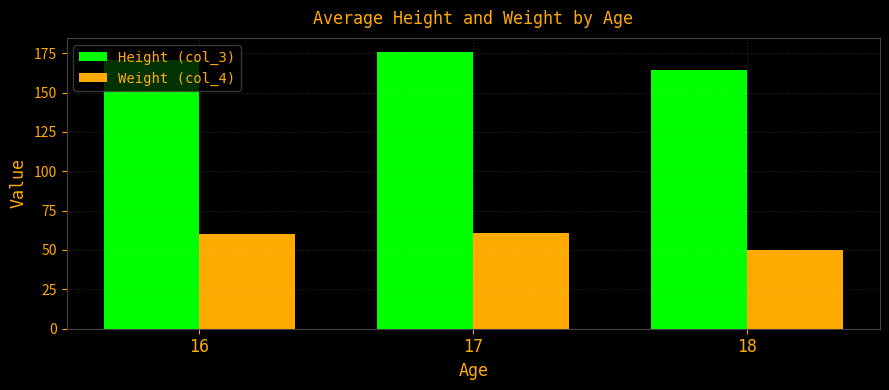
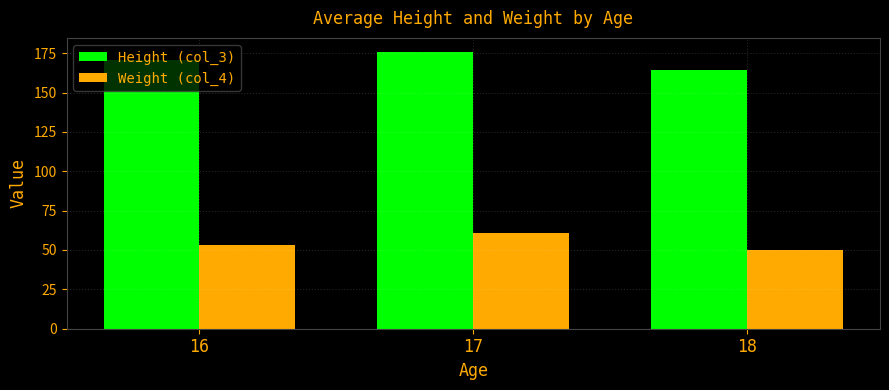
  {
    "Height (col_3)": {
      "17": 176,
      "18": 164
    },
    "Weight (col_4)": {
-     "16": 60,
+     "16": 53,
      "17": 61,
      "18": 50
    }
  }
